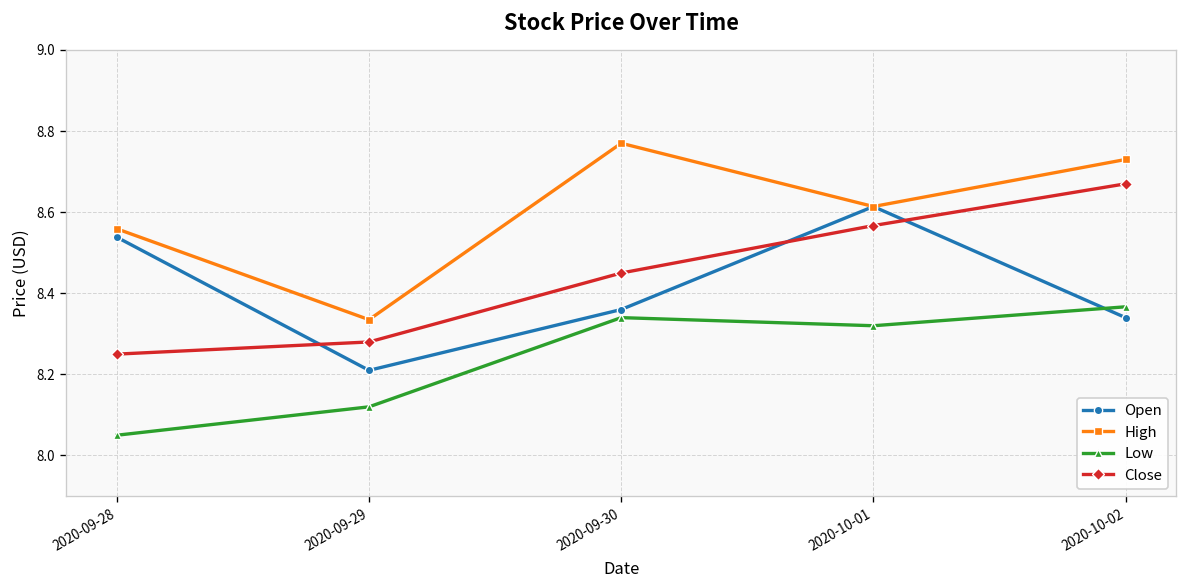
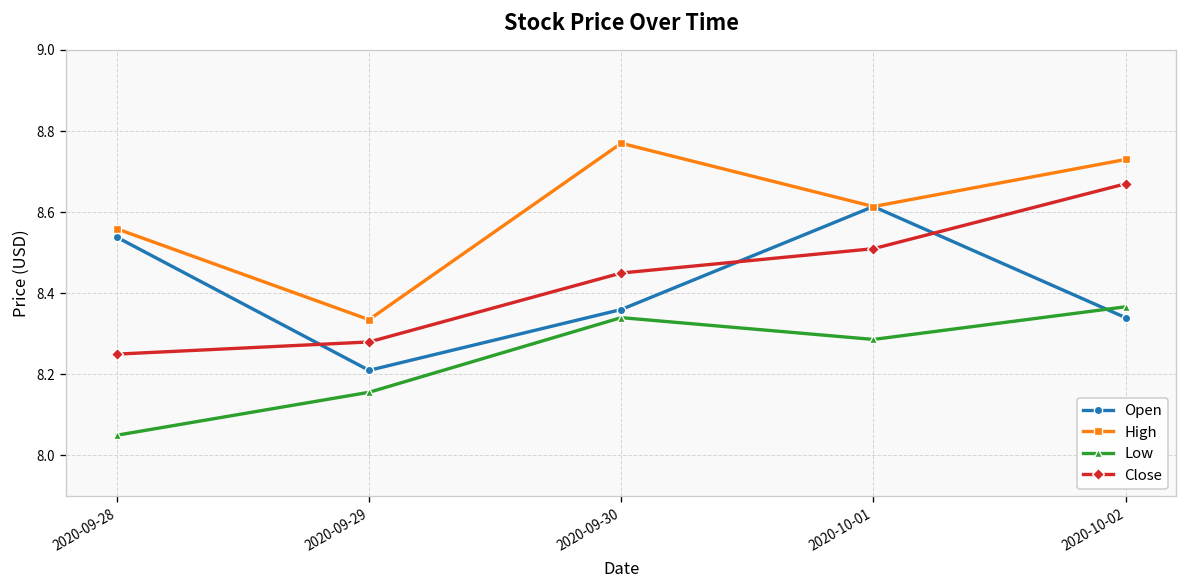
  {
    "Open": {
      "2020-09-28": 8.54,
      "2020-09-29": 8.21,
      "2020-09-30": 8.36,
      "2020-10-02": 8.34
    },
    "High": {
      "2020-09-28": 8.56,
      "2020-09-29": 8.34,
      "2020-09-30": 8.77,
      "2020-10-02": 8.73
    },
    "Low": {
      "2020-09-28": 8.05,
-     "2020-09-29": 8.12,
+     "2020-09-29": 8.16,
      "2020-09-30": 8.34,
-     "2020-10-01": 8.32,
+     "2020-10-01": 8.29,
      "2020-10-02": 8.37
    },
    "Close": {
      "2020-09-28": 8.25,
      "2020-09-29": 8.28,
      "2020-09-30": 8.45,
-     "2020-10-01": 8.57,
+     "2020-10-01": 8.51,
      "2020-10-02": 8.67
    }
  }
